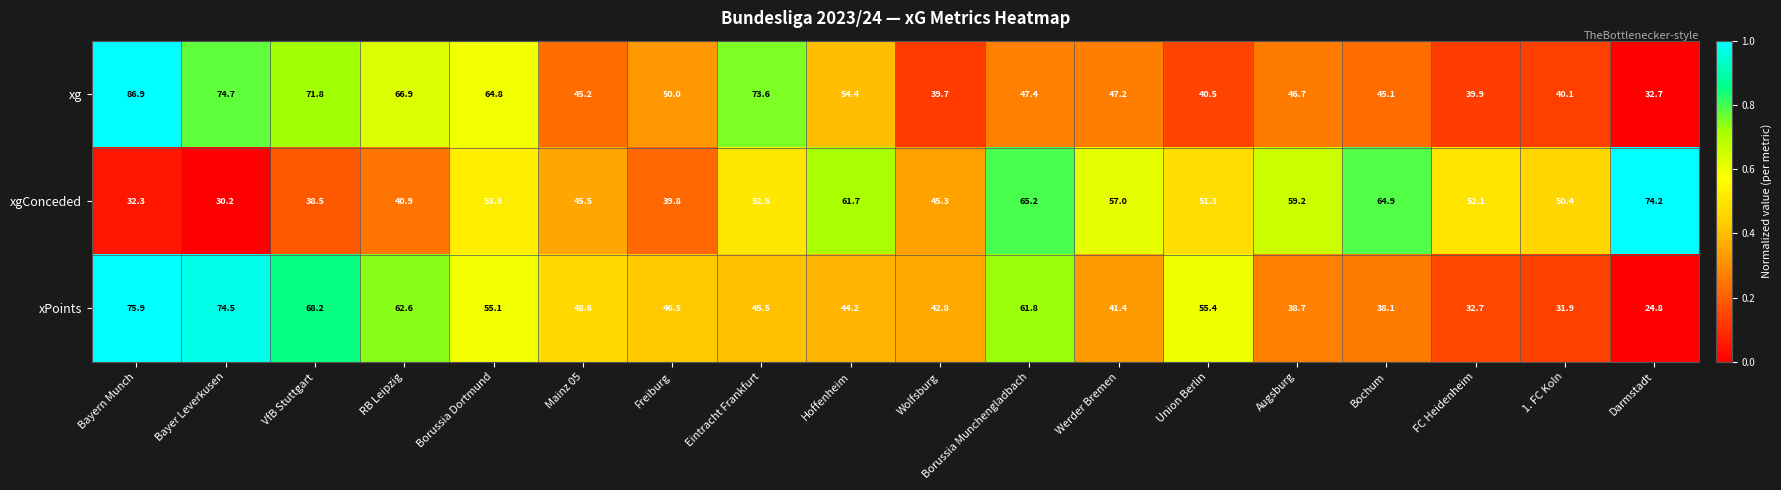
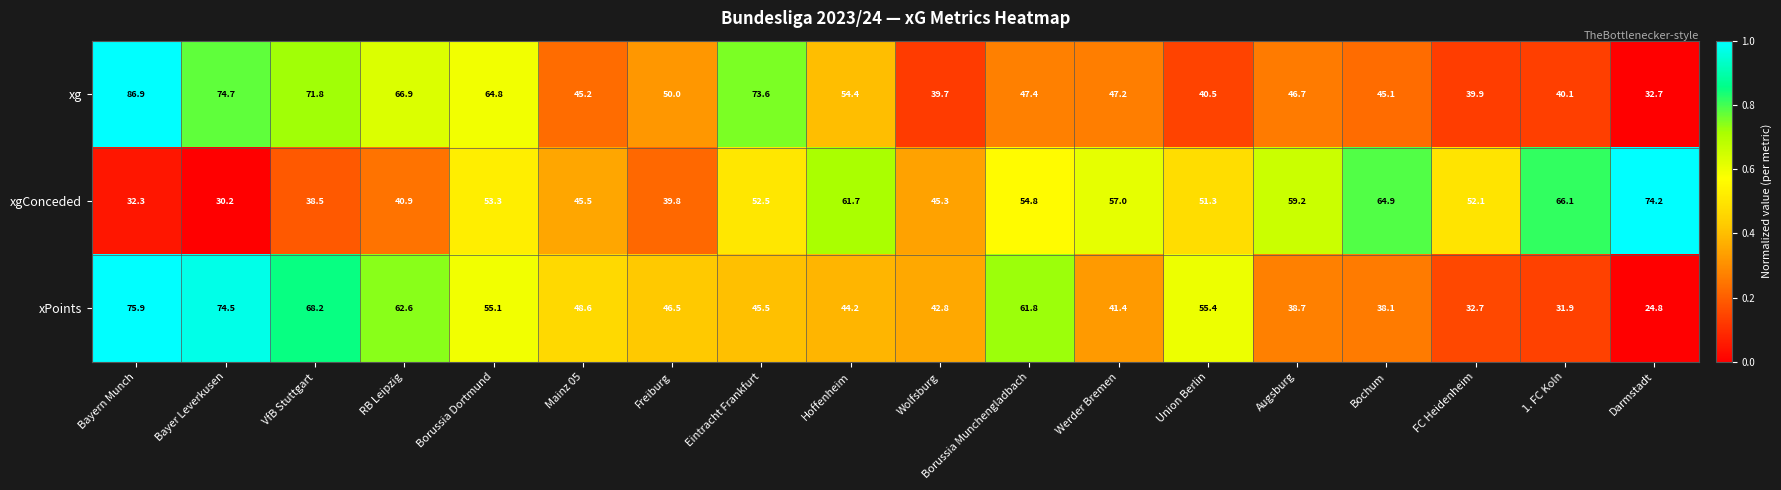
  {
    "xg": {
      "Bayern Munch": 86.9,
      "Bayer Leverkusen": 74.7,
      "VfB Stuttgart": 71.8,
      "RB Leipzig": 66.9,
      "Borussia Dortmund": 64.8,
      "Mainz 05": 45.2,
      "Freiburg": 50.0,
      "Eintracht Frankfurt": 73.6,
      "Hoffenheim": 54.4,
      "Wolfsburg": 39.7,
      "Borussia Munchengladbach": 47.4,
      "Werder Bremen": 47.2,
      "Union Berlin": 40.5,
      "Augsburg": 46.7,
      "Bochum": 45.1,
      "FC Heidenheim": 39.9,
      "1. FC Koln": 40.1,
      "Darmstadt": 32.7
    },
    "xgConceded": {
      "Bayern Munch": 32.3,
      "Bayer Leverkusen": 30.2,
      "VfB Stuttgart": 38.5,
      "RB Leipzig": 40.9,
      "Borussia Dortmund": 53.3,
      "Mainz 05": 45.5,
      "Freiburg": 39.8,
      "Eintracht Frankfurt": 52.5,
      "Hoffenheim": 61.7,
      "Wolfsburg": 45.3,
-     "Borussia Munchengladbach": 65.2,
+     "Borussia Munchengladbach": 54.8,
      "Werder Bremen": 57.0,
      "Union Berlin": 51.3,
      "Augsburg": 59.2,
      "Bochum": 64.9,
      "FC Heidenheim": 52.1,
-     "1. FC Koln": 50.4,
+     "1. FC Koln": 66.1,
      "Darmstadt": 74.2
    },
    "xPoints": {
      "Bayern Munch": 75.9,
      "Bayer Leverkusen": 74.5,
      "VfB Stuttgart": 68.2,
      "RB Leipzig": 62.6,
      "Borussia Dortmund": 55.1,
      "Mainz 05": 48.6,
      "Freiburg": 46.5,
      "Eintracht Frankfurt": 45.5,
      "Hoffenheim": 44.2,
      "Wolfsburg": 42.8,
      "Borussia Munchengladbach": 61.8,
      "Werder Bremen": 41.4,
      "Union Berlin": 55.4,
      "Augsburg": 38.7,
      "Bochum": 38.1,
      "FC Heidenheim": 32.7,
      "1. FC Koln": 31.9,
      "Darmstadt": 24.8
    }
  }
